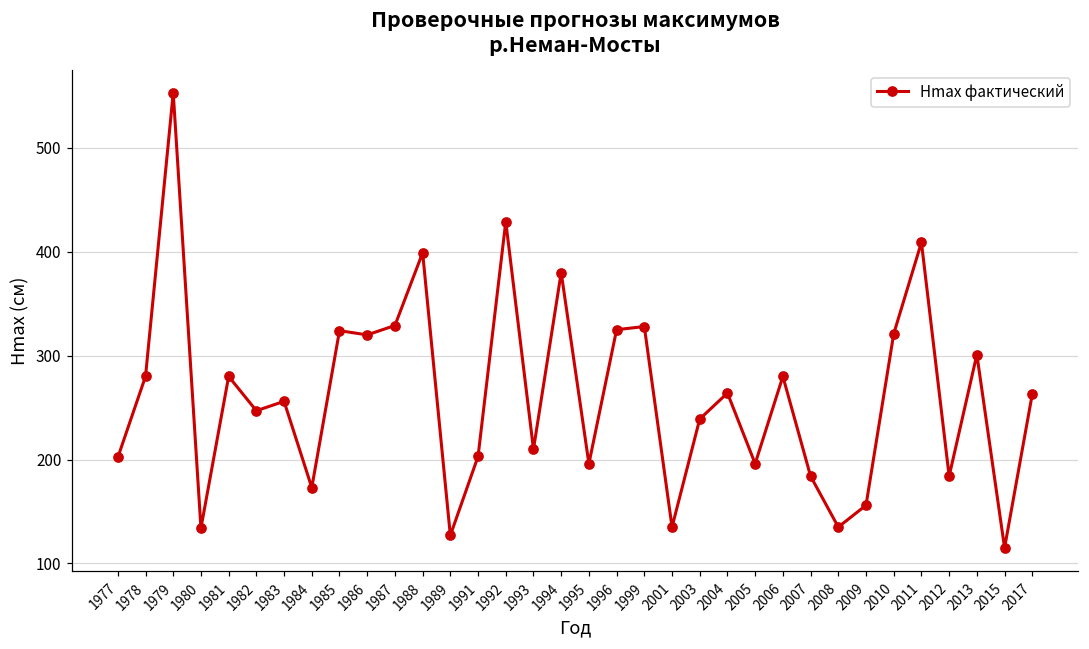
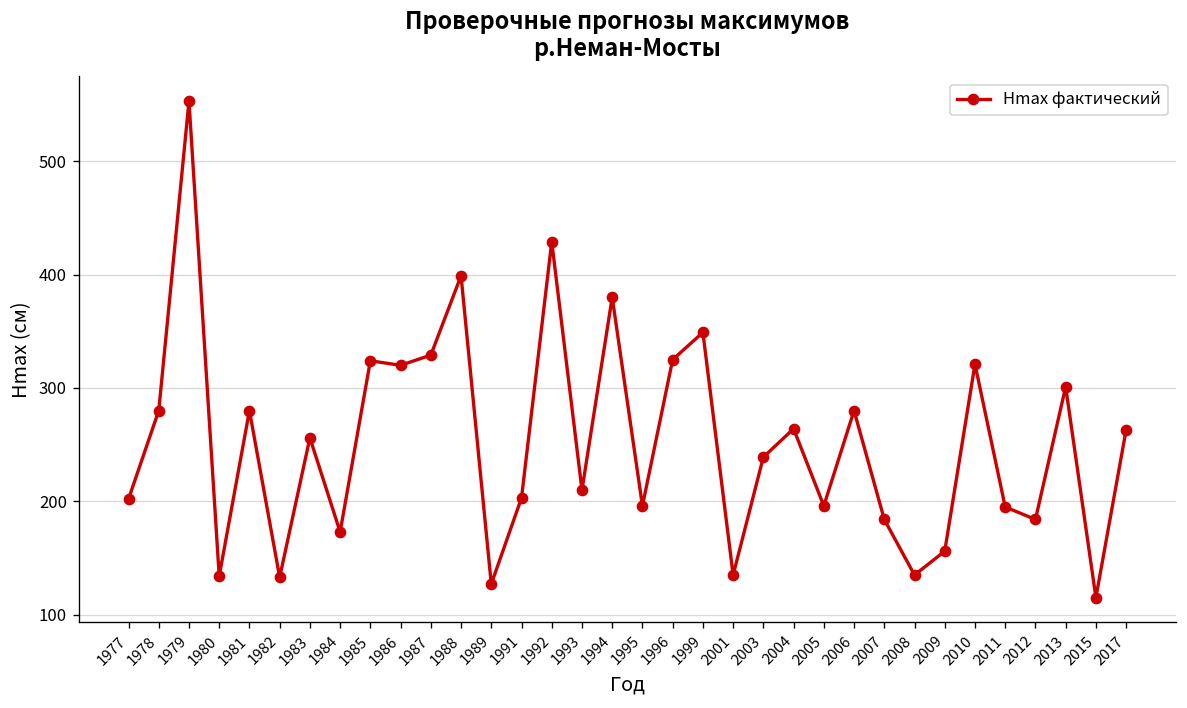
  {
    "1977": 200,
    "1978": 280,
    "1979": 550,
    "1980": 130,
    "1981": 280,
-   "1982": 250,
+   "1982": 130,
    "1983": 260,
    "1984": 170,
    "1985": 320,
    "1986": 320,
    "1987": 330,
    "1988": 400,
    "1989": 130,
    "1991": 200,
    "1992": 430,
    "1993": 210,
    "1994": 380,
    "1995": 200,
    "1996": 330,
-   "1999": 330,
+   "1999": 350,
    "2001": 140,
    "2003": 240,
    "2004": 260,
    "2005": 200,
    "2006": 280,
    "2007": 180,
    "2008": 140,
    "2009": 160,
    "2010": 320,
-   "2011": 410,
+   "2011": 200,
    "2012": 180,
    "2013": 300,
    "2015": 120,
    "2017": 260
  }
